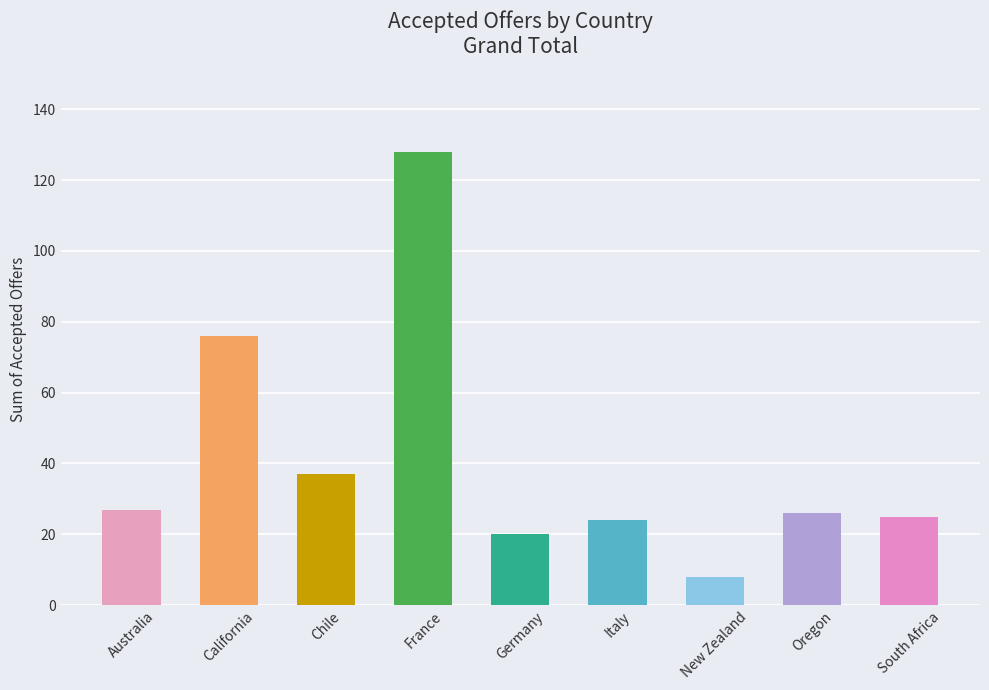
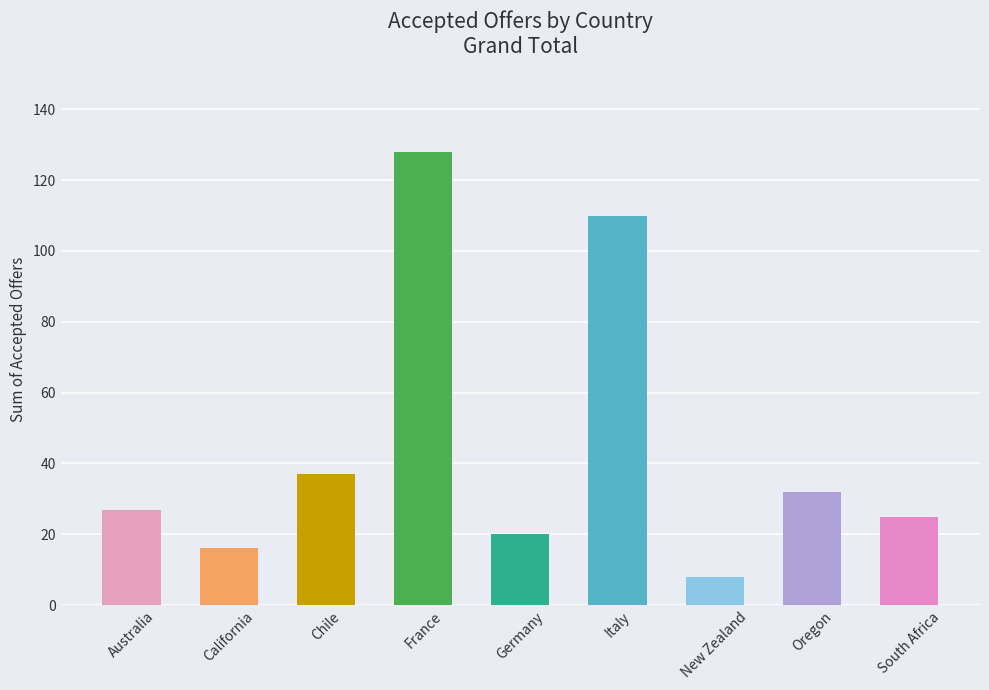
  {
    "Australia": 27,
-   "California": 76,
+   "California": 16,
    "Chile": 37,
    "France": 128,
    "Germany": 20,
-   "Italy": 24,
+   "Italy": 110,
    "New Zealand": 8,
-   "Oregon": 26,
+   "Oregon": 32,
    "South Africa": 25
  }
